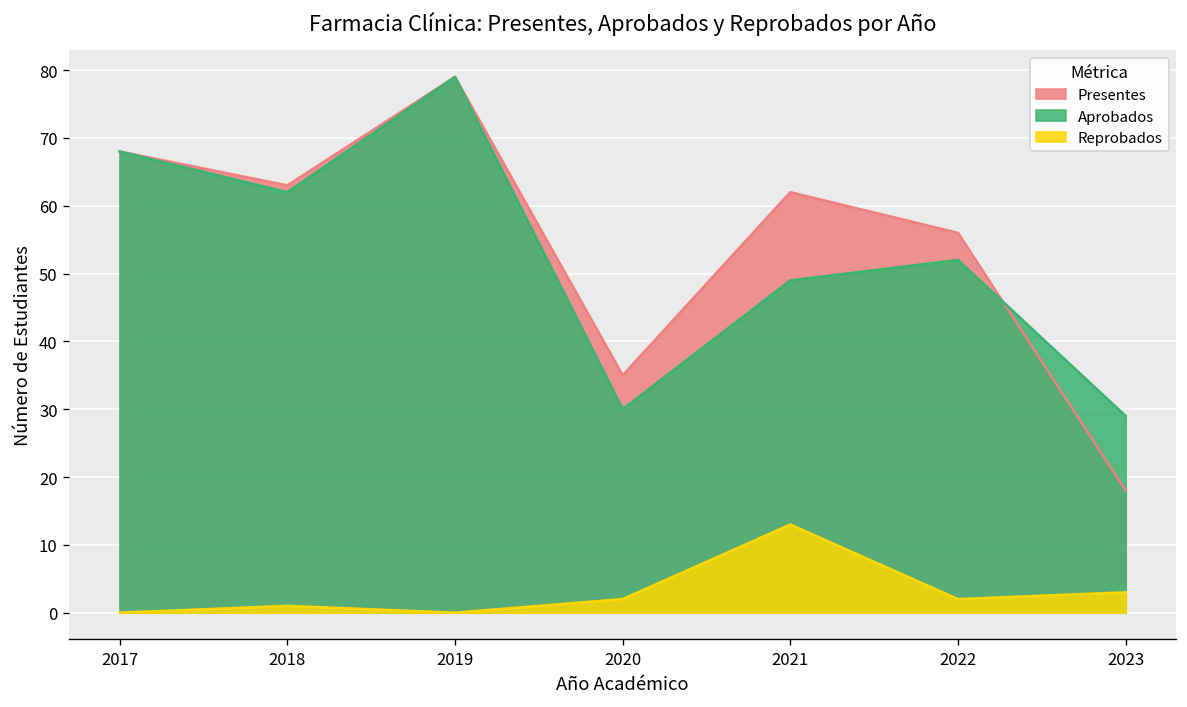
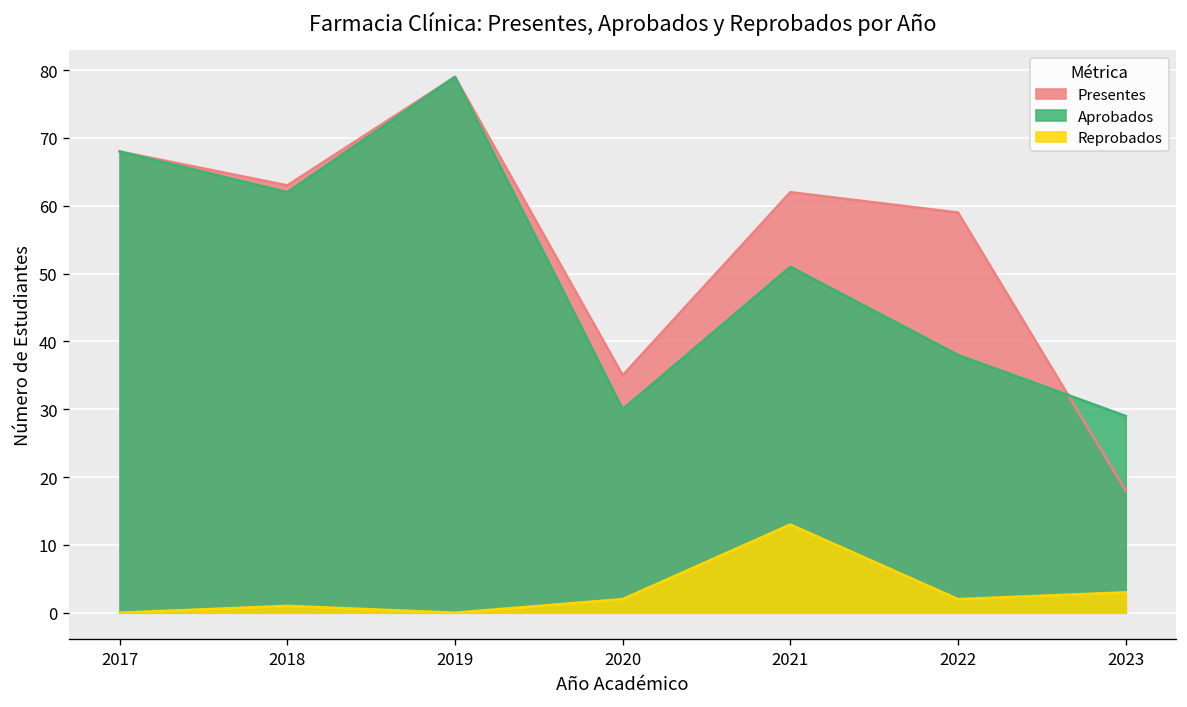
  {
    "Presentes": {
      "2018": 63,
      "2020": 35,
      "2021": 62,
-     "2022": 56,
+     "2022": 59,
      "2023": 18
    },
    "Aprobados": {
      "2018": 62,
      "2020": 30,
-     "2021": 49,
-     "2022": 52,
+     "2021": 51,
+     "2022": 38,
      "2023": 29
    },
    "Reprobados": {
      "2017": 0,
      "2018": 1,
      "2019": 0,
      "2020": 2,
      "2021": 13,
      "2022": 2,
      "2023": 3
    }
  }
